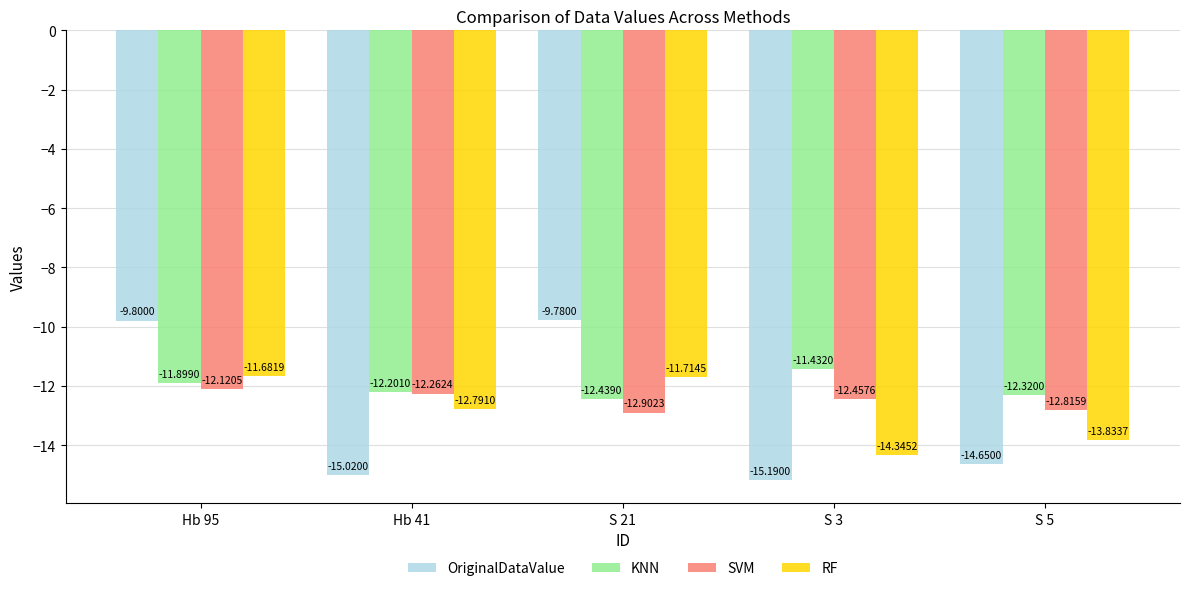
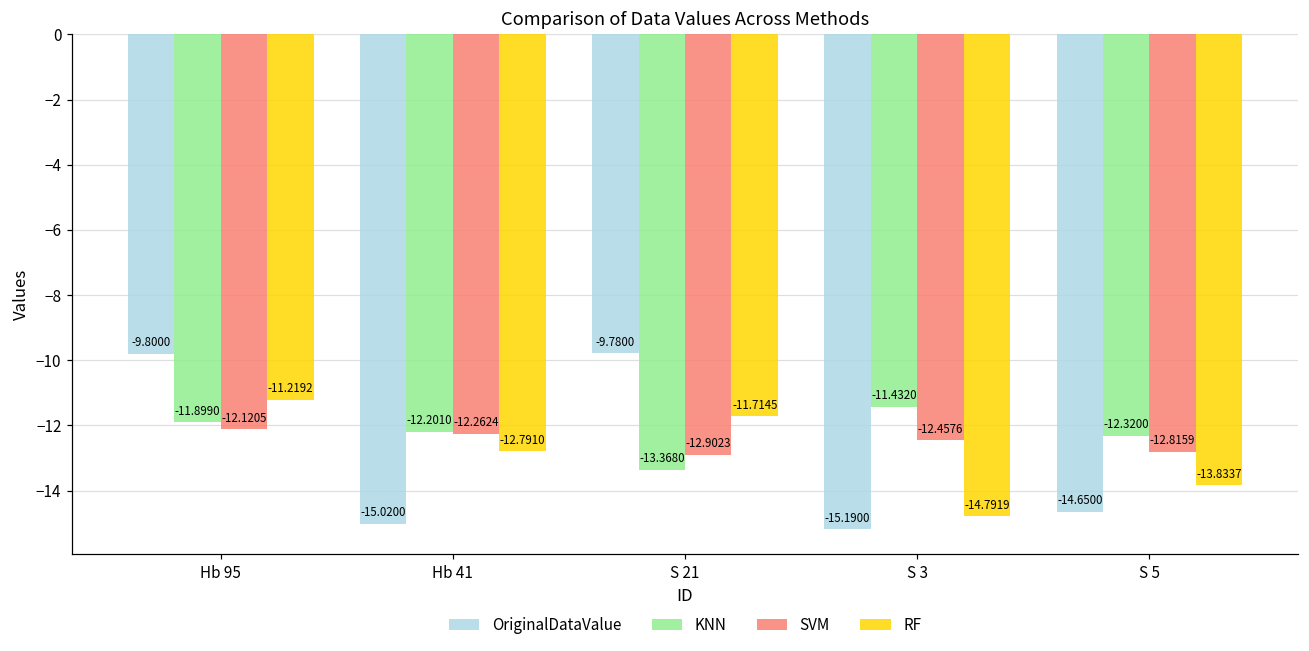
  {
    "OriginalDataValue": {
      "Hb 95": -9.8000,
      "Hb 41": -15.0200,
      "S 21": -9.7800,
      "S 3": -15.1900,
      "S 5": -14.6500
    },
    "KNN": {
      "Hb 95": -11.8990,
      "Hb 41": -12.2010,
-     "S 21": -12.4390,
+     "S 21": -13.3680,
      "S 3": -11.4320,
      "S 5": -12.3200
    },
    "SVM": {
      "Hb 95": -12.1205,
      "Hb 41": -12.2624,
      "S 21": -12.9023,
      "S 3": -12.4576,
      "S 5": -12.8159
    },
    "RF": {
-     "Hb 95": -11.6819,
+     "Hb 95": -11.2192,
      "Hb 41": -12.7910,
      "S 21": -11.7145,
-     "S 3": -14.3452,
+     "S 3": -14.7919,
      "S 5": -13.8337
    }
  }
